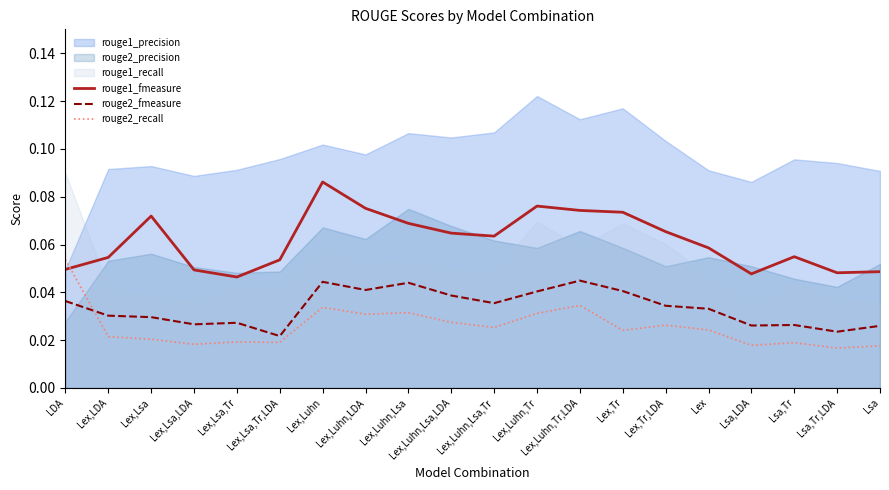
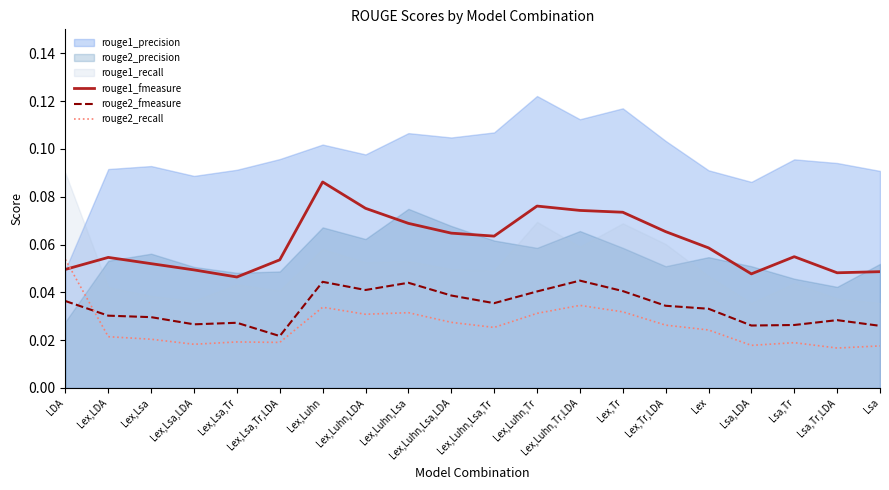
  {
    "rouge1_fmeasure": {
      "Lex,LDA": 0.055,
-     "Lex,Lsa": 0.072,
+     "Lex,Lsa": 0.052,
      "Lex,Lsa,LDA": 0.049,
      "Lex,Lsa,Tr": 0.046,
      "Lex,Lsa,Tr,LDA": 0.054,
      "Lex,Luhn": 0.086,
      "Lex,Luhn,LDA": 0.075,
      "Lex,Luhn,Lsa": 0.069,
      "Lex,Luhn,Lsa,LDA": 0.065,
      "Lex,Luhn,Lsa,Tr": 0.064,
      "Lex,Luhn,Tr": 0.076,
      "Lex,Luhn,Tr,LDA": 0.074,
      "Lex,Tr": 0.074,
      "Lex,Tr,LDA": 0.065,
      "Lex": 0.059,
      "Lsa,LDA": 0.048,
      "Lsa,Tr": 0.055,
      "Lsa,Tr,LDA": 0.048,
      "Lsa": 0.049
    },
    "rouge2_fmeasure": {
      "LDA": 0.036,
      "Lex,LDA": 0.030,
      "Lex,Lsa": 0.030,
      "Lex,Lsa,LDA": 0.027,
      "Lex,Lsa,Tr": 0.027,
      "Lex,Lsa,Tr,LDA": 0.022,
      "Lex,Luhn": 0.044,
      "Lex,Luhn,LDA": 0.041,
      "Lex,Luhn,Lsa": 0.044,
      "Lex,Luhn,Lsa,LDA": 0.039,
      "Lex,Luhn,Lsa,Tr": 0.035,
      "Lex,Luhn,Tr": 0.040,
      "Lex,Luhn,Tr,LDA": 0.045,
      "Lex,Tr": 0.041,
      "Lex,Tr,LDA": 0.034,
      "Lex": 0.033,
      "Lsa,LDA": 0.026,
      "Lsa,Tr": 0.026,
-     "Lsa,Tr,LDA": 0.024,
+     "Lsa,Tr,LDA": 0.028,
      "Lsa": 0.026
    },
    "rouge2_recall": {
      "LDA": 0.054,
      "Lex,LDA": 0.021,
      "Lex,Lsa": 0.020,
      "Lex,Lsa,LDA": 0.018,
      "Lex,Lsa,Tr": 0.019,
      "Lex,Lsa,Tr,LDA": 0.019,
      "Lex,Luhn": 0.034,
      "Lex,Luhn,LDA": 0.031,
      "Lex,Luhn,Lsa": 0.031,
      "Lex,Luhn,Lsa,LDA": 0.027,
      "Lex,Luhn,Lsa,Tr": 0.025,
      "Lex,Luhn,Tr": 0.031,
      "Lex,Luhn,Tr,LDA": 0.035,
-     "Lex,Tr": 0.024,
+     "Lex,Tr": 0.032,
      "Lex,Tr,LDA": 0.026,
      "Lex": 0.024,
      "Lsa,LDA": 0.018,
      "Lsa,Tr": 0.019,
      "Lsa,Tr,LDA": 0.017,
      "Lsa": 0.018
    }
  }
